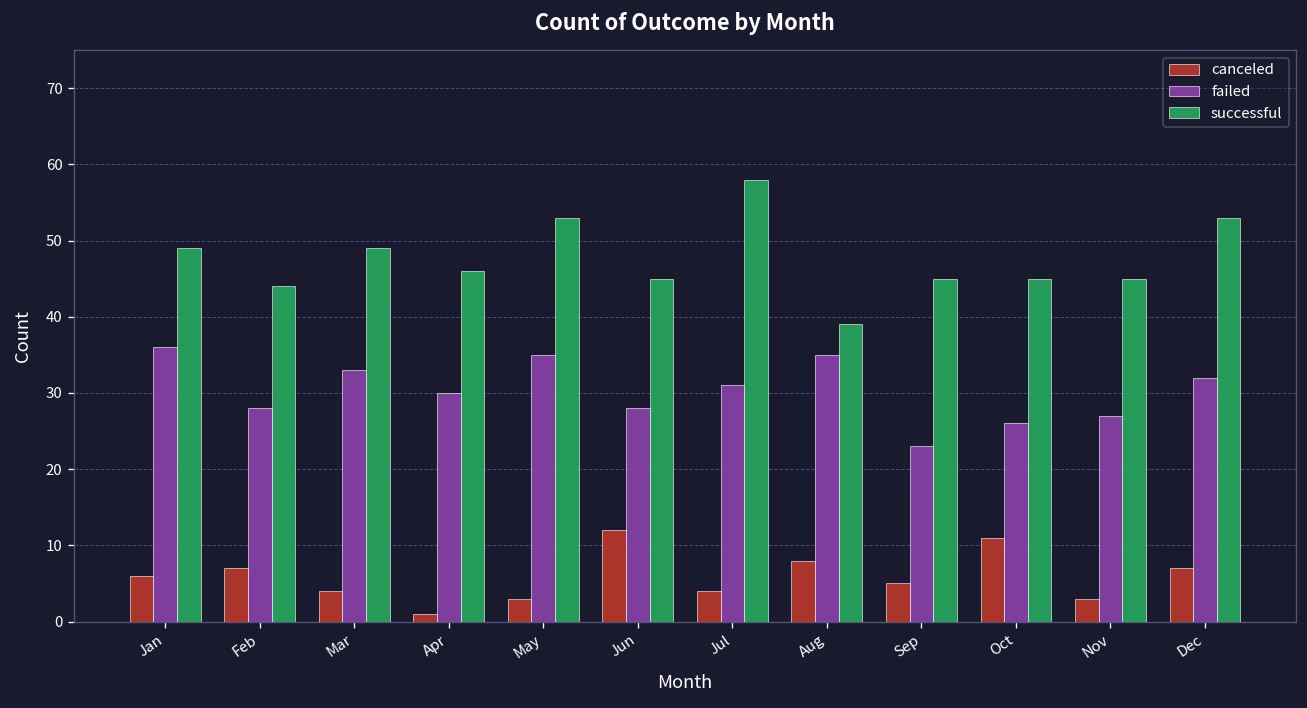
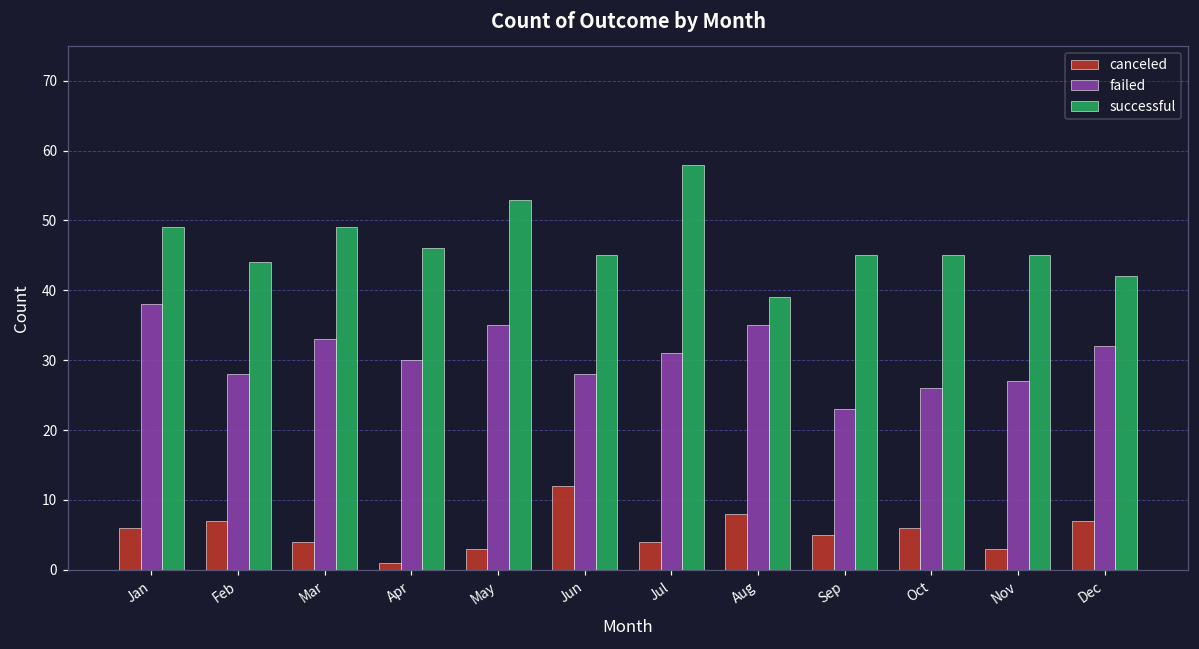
  {
    "canceled": {
      "Jan": 6,
      "Feb": 7,
      "Mar": 4,
      "Apr": 1,
      "May": 3,
      "Jun": 12,
      "Jul": 4,
      "Aug": 8,
      "Sep": 5,
-     "Oct": 11,
+     "Oct": 6,
      "Nov": 3,
      "Dec": 7
    },
    "failed": {
-     "Jan": 36,
+     "Jan": 38,
      "Feb": 28,
      "Mar": 33,
      "Apr": 30,
      "May": 35,
      "Jun": 28,
      "Jul": 31,
      "Aug": 35,
      "Sep": 23,
      "Oct": 26,
      "Nov": 27,
      "Dec": 32
    },
    "successful": {
      "Jan": 49,
      "Feb": 44,
      "Mar": 49,
      "Apr": 46,
      "May": 53,
      "Jun": 45,
      "Jul": 58,
      "Aug": 39,
      "Sep": 45,
      "Oct": 45,
      "Nov": 45,
-     "Dec": 53
+     "Dec": 42
    }
  }
